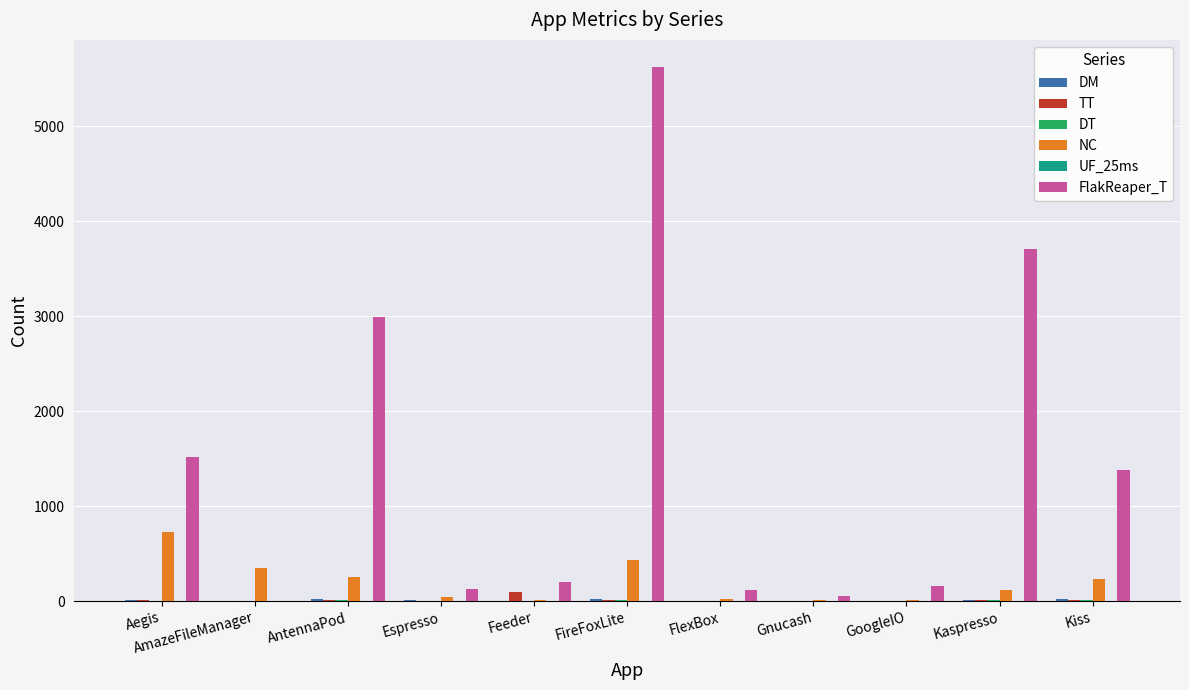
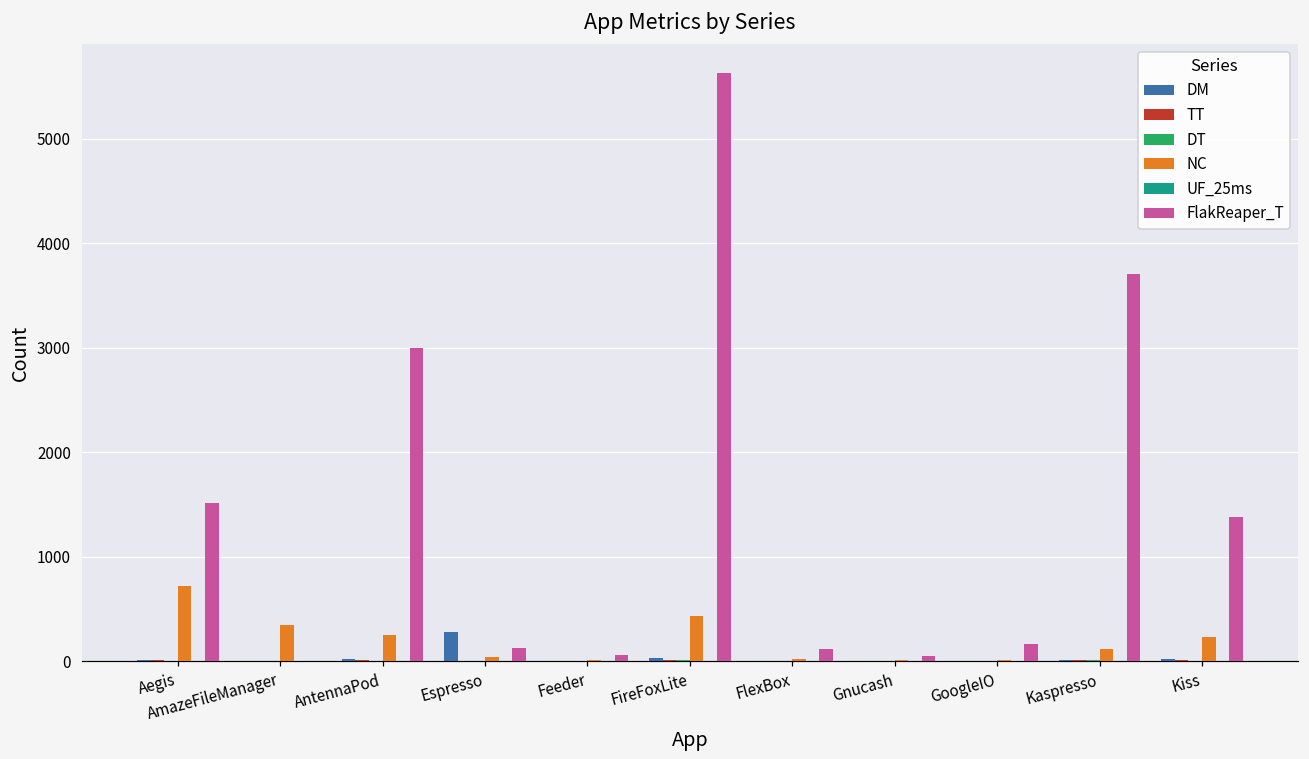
  {
    "DM": {
-     "Espresso": 0,
+     "Espresso": 300,
      "FireFoxLite": 0
    },
    "TT": {
-     "Feeder": 100
+     "Feeder": 0
    },
    "NC": {
      "Aegis": 700,
      "AmazeFileManager": 400,
      "AntennaPod": 300,
      "Espresso": 0,
      "FireFoxLite": 400,
      "FlexBox": 0,
      "Kaspresso": 100,
      "Kiss": 200
    },
    "FlakReaper_T": {
      "Aegis": 1500,
      "AntennaPod": 3000,
      "Espresso": 100,
-     "Feeder": 200,
+     "Feeder": 100,
      "FireFoxLite": 5600,
      "FlexBox": 100,
      "Gnucash": 100,
      "GoogleIO": 200,
      "Kaspresso": 3700,
      "Kiss": 1400
    }
  }
